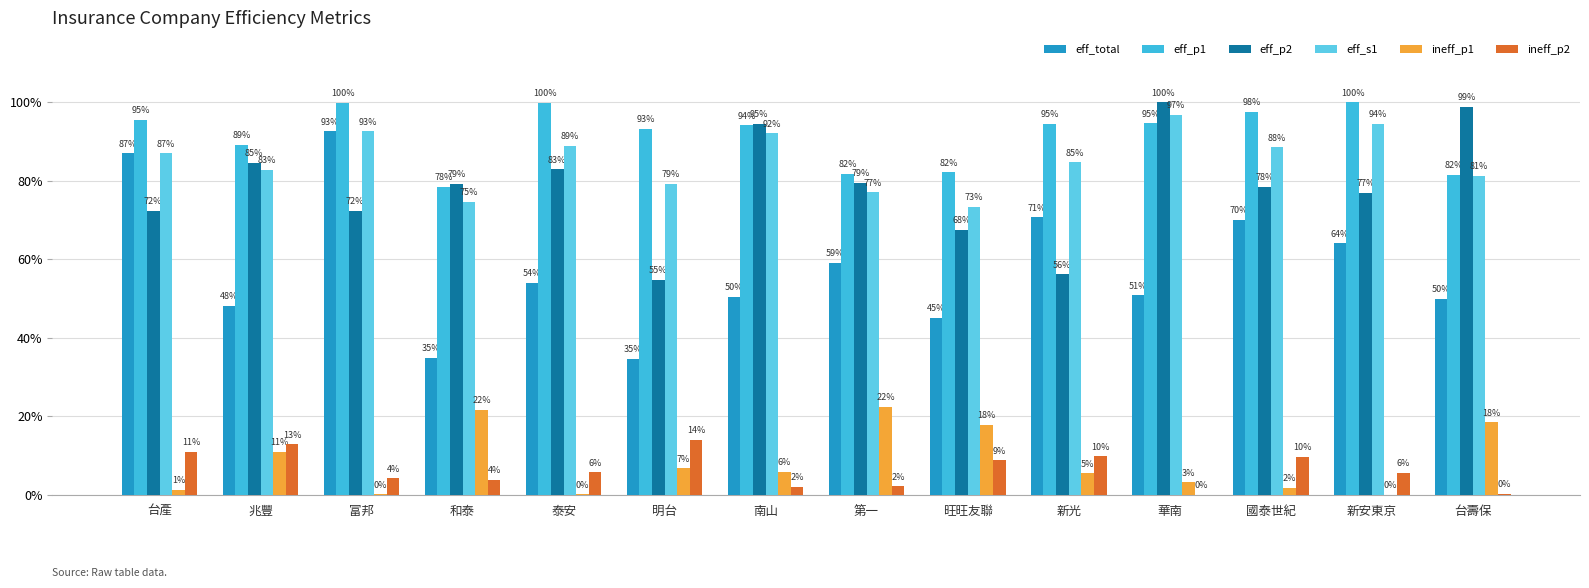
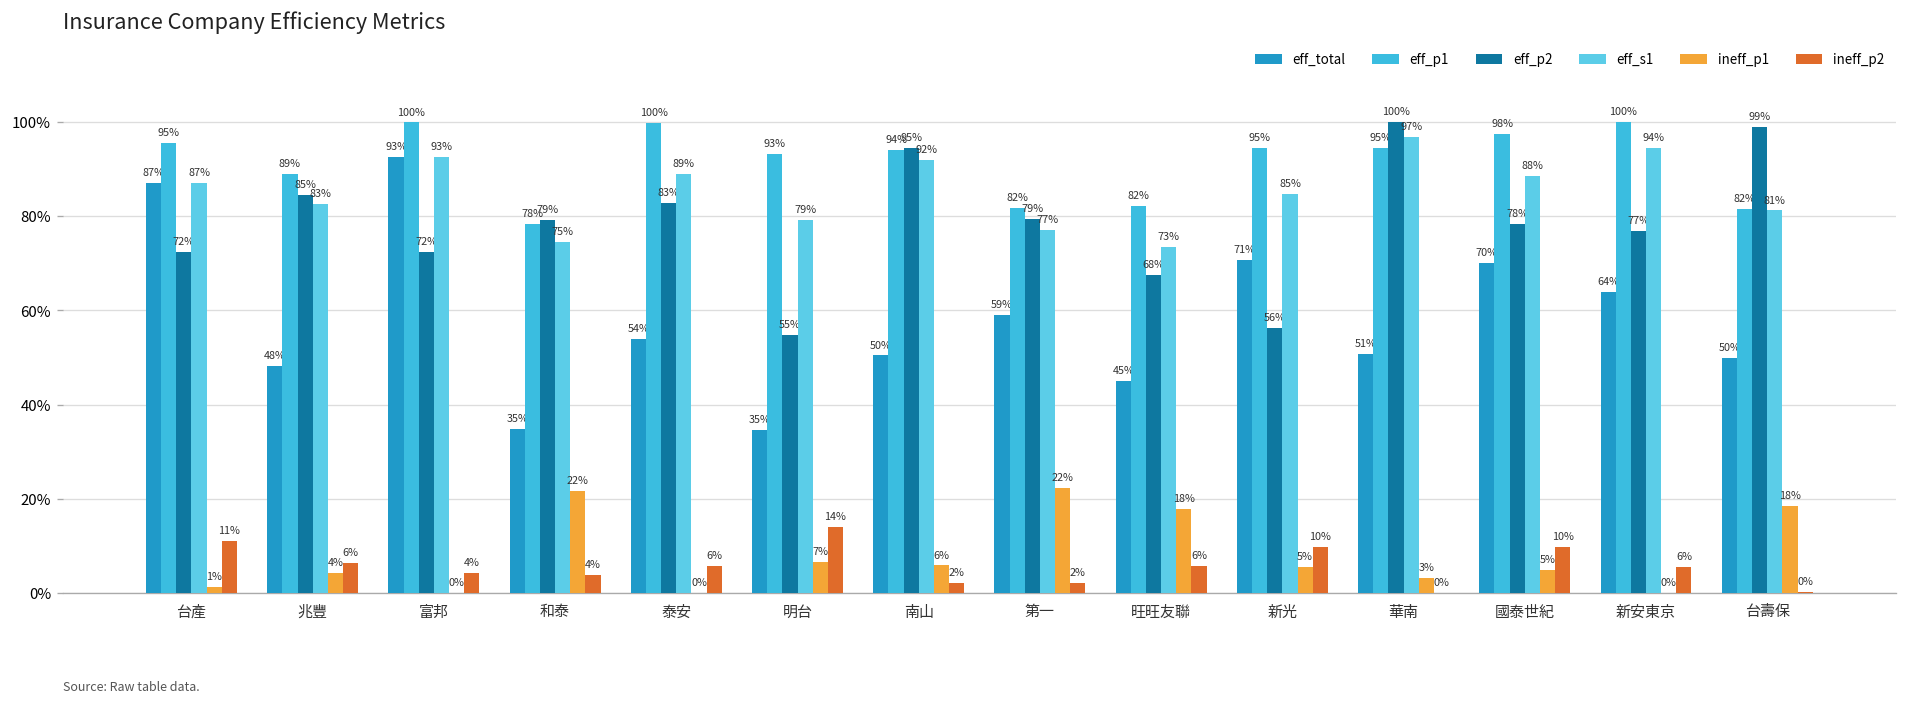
  {
    "ineff_p1": {
      "台產": "1%",
-     "兆豐": "11%",
+     "兆豐": "4%",
      "富邦": "0%",
      "和泰": "22%",
      "泰安": "0%",
      "明台": "7%",
      "南山": "6%",
      "第一": "22%",
      "旺旺友聯": "18%",
      "新光": "5%",
      "華南": "3%",
-     "國泰世紀": "2%",
+     "國泰世紀": "5%",
      "新安東京": "0%",
      "台壽保": "18%"
    },
    "ineff_p2": {
      "台產": "11%",
-     "兆豐": "13%",
+     "兆豐": "6%",
      "富邦": "4%",
      "和泰": "4%",
      "泰安": "6%",
      "明台": "14%",
      "南山": "2%",
      "第一": "2%",
-     "旺旺友聯": "9%",
+     "旺旺友聯": "6%",
      "新光": "10%",
      "華南": "0%",
      "國泰世紀": "10%",
      "新安東京": "6%",
      "台壽保": "0%"
    }
  }
